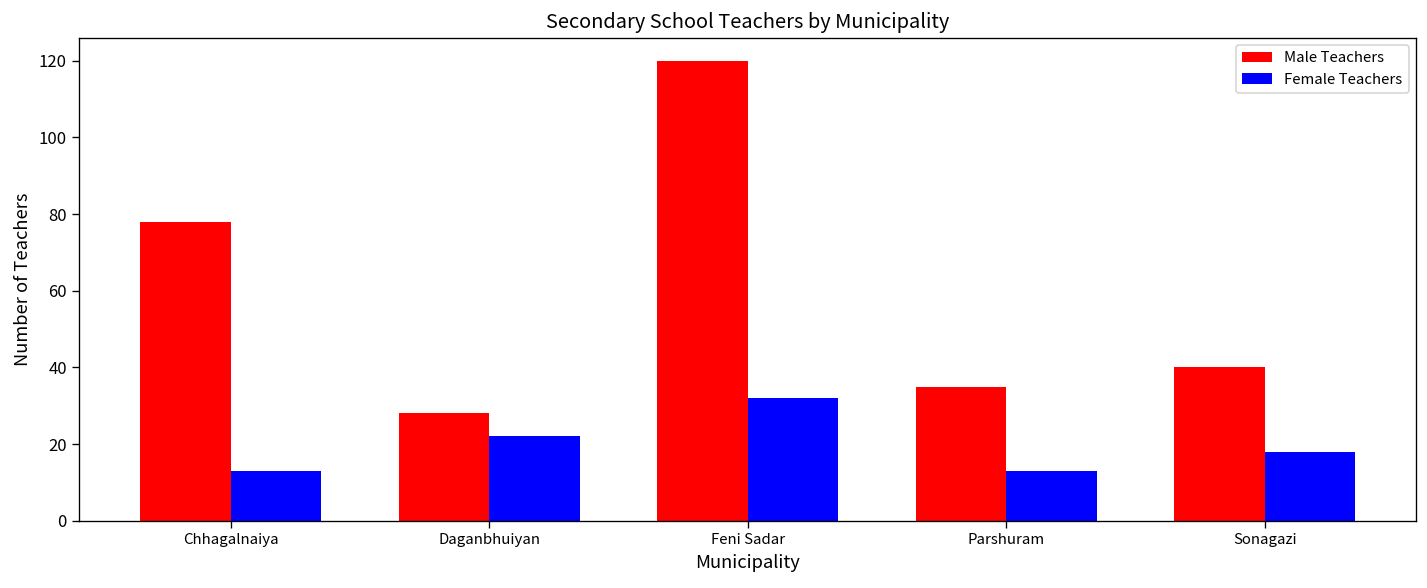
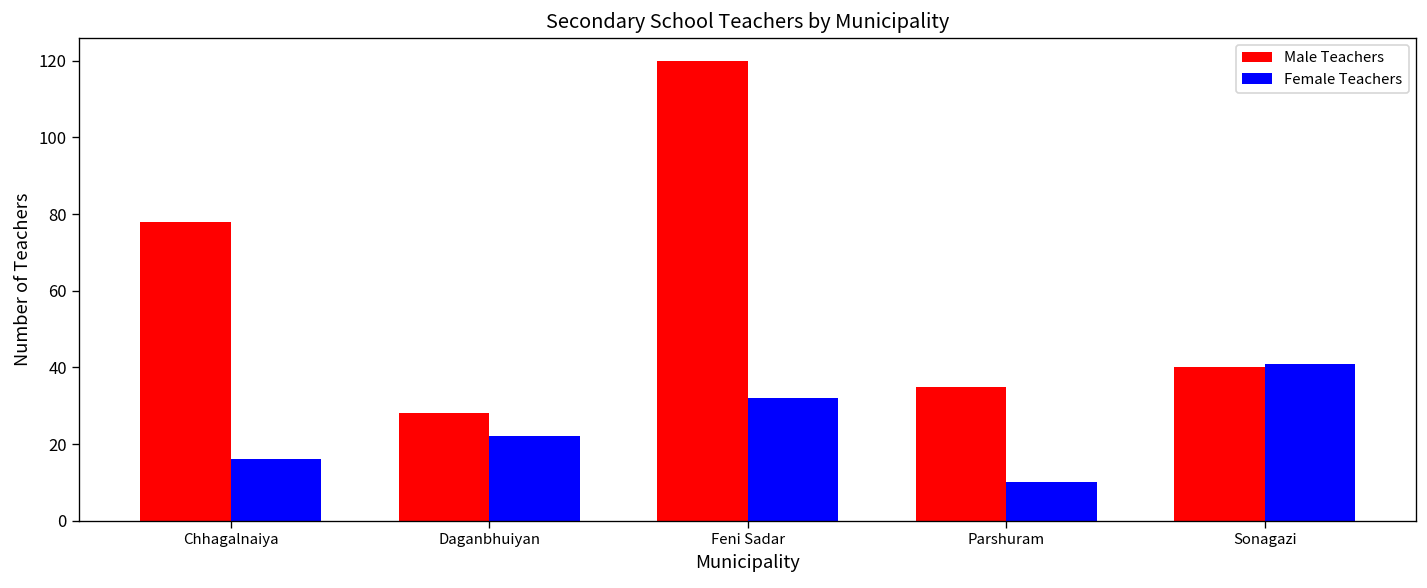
  {
    "Male Teachers": {
      "Chhagalnaiya": 78,
      "Daganbhuiyan": 28,
      "Feni Sadar": 120,
      "Parshuram": 35,
      "Sonagazi": 40
    },
    "Female Teachers": {
-     "Chhagalnaiya": 13,
+     "Chhagalnaiya": 16,
      "Daganbhuiyan": 22,
      "Feni Sadar": 32,
-     "Parshuram": 13,
-     "Sonagazi": 18
+     "Parshuram": 10,
+     "Sonagazi": 41
    }
  }
